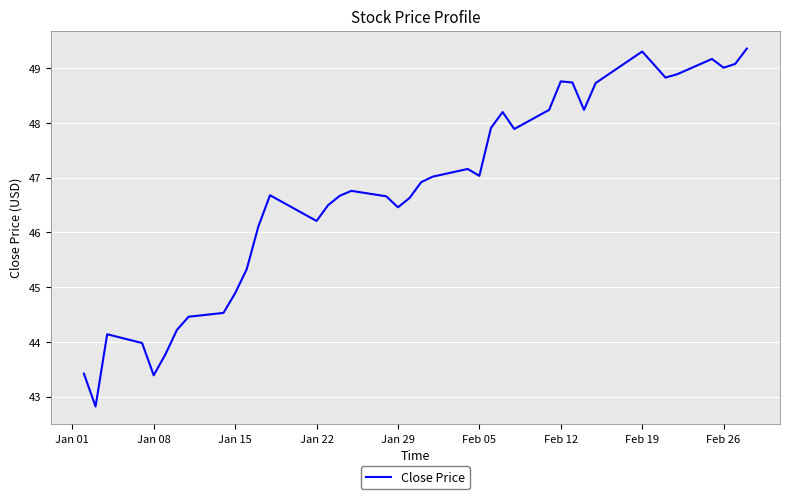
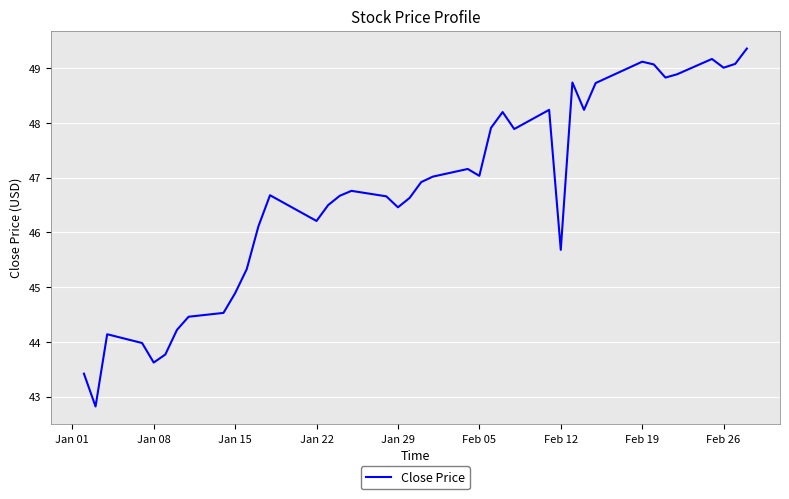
  {
-   "Jan 08": 43.4,
+   "Jan 08": 43.6,
    "Jan 15": 44.9,
    "Jan 22": 46.2,
    "Jan 29": 46.5,
    "Feb 05": 47.0,
-   "Feb 12": 48.8,
-   "Feb 19": 49.3,
+   "Feb 12": 45.7,
+   "Feb 19": 49.1,
    "Feb 26": 49.0
  }
